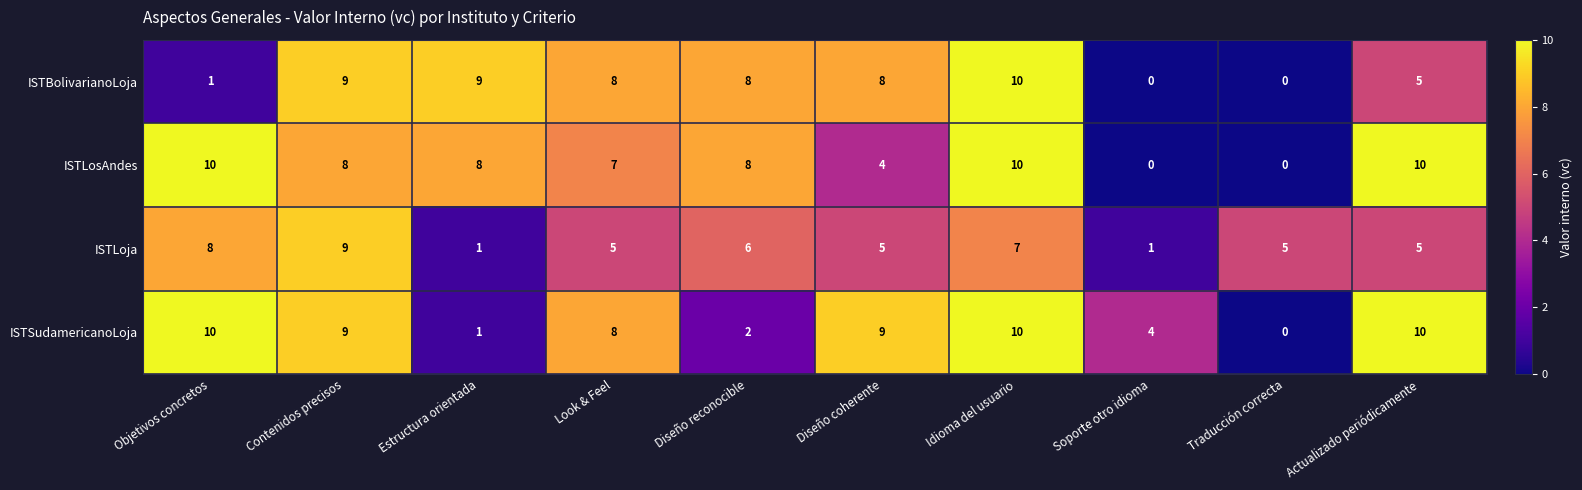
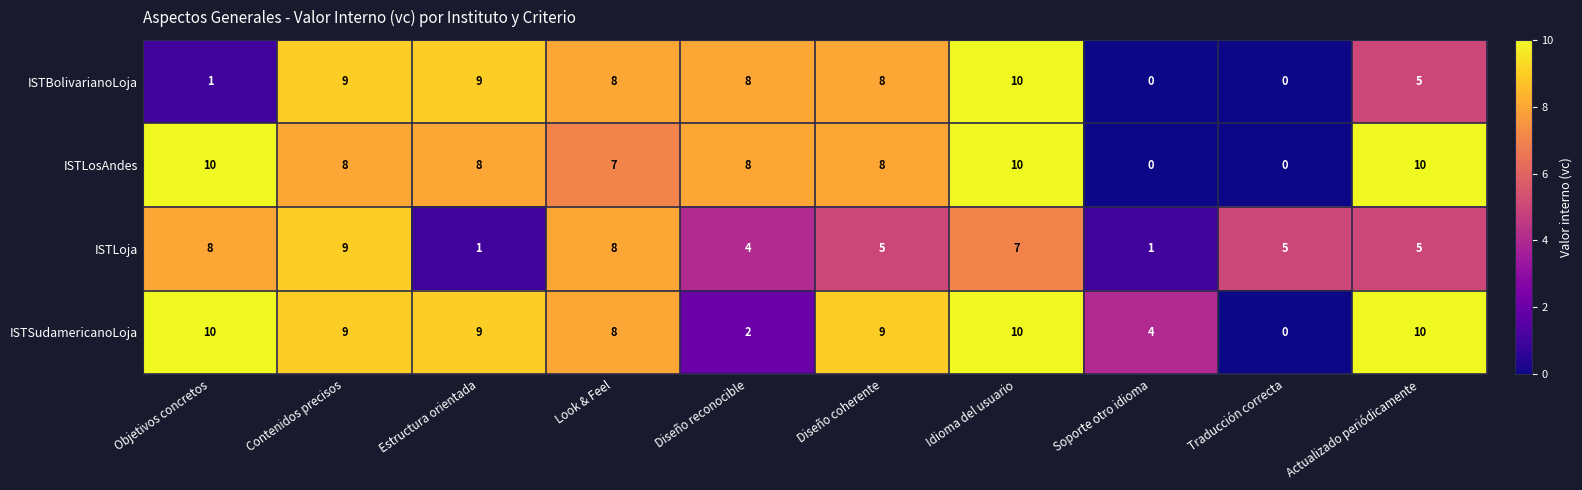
  {
    "ISTBolivarianoLoja": {
      "Objetivos concretos": 1,
      "Contenidos precisos": 9,
      "Estructura orientada": 9,
      "Look & Feel": 8,
      "Diseño reconocible": 8,
      "Diseño coherente": 8,
      "Idioma del usuario": 10,
      "Soporte otro idioma": 0,
      "Traducción correcta": 0,
      "Actualizado periódicamente": 5
    },
    "ISTLosAndes": {
      "Objetivos concretos": 10,
      "Contenidos precisos": 8,
      "Estructura orientada": 8,
      "Look & Feel": 7,
      "Diseño reconocible": 8,
-     "Diseño coherente": 4,
+     "Diseño coherente": 8,
      "Idioma del usuario": 10,
      "Soporte otro idioma": 0,
      "Traducción correcta": 0,
      "Actualizado periódicamente": 10
    },
    "ISTLoja": {
      "Objetivos concretos": 8,
      "Contenidos precisos": 9,
      "Estructura orientada": 1,
-     "Look & Feel": 5,
-     "Diseño reconocible": 6,
+     "Look & Feel": 8,
+     "Diseño reconocible": 4,
      "Diseño coherente": 5,
      "Idioma del usuario": 7,
      "Soporte otro idioma": 1,
      "Traducción correcta": 5,
      "Actualizado periódicamente": 5
    },
    "ISTSudamericanoLoja": {
      "Objetivos concretos": 10,
      "Contenidos precisos": 9,
-     "Estructura orientada": 1,
+     "Estructura orientada": 9,
      "Look & Feel": 8,
      "Diseño reconocible": 2,
      "Diseño coherente": 9,
      "Idioma del usuario": 10,
      "Soporte otro idioma": 4,
      "Traducción correcta": 0,
      "Actualizado periódicamente": 10
    }
  }
